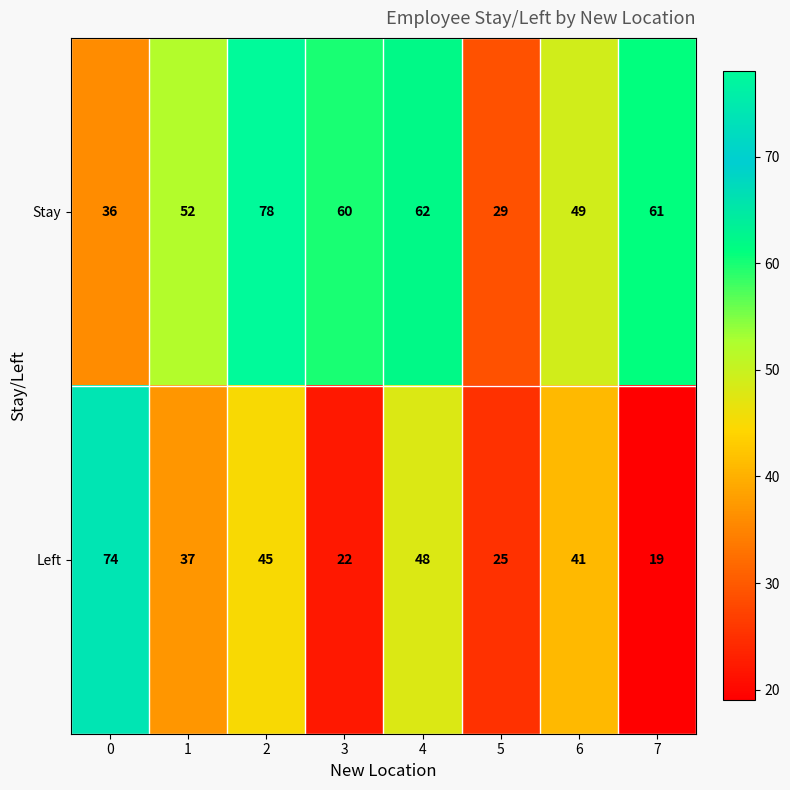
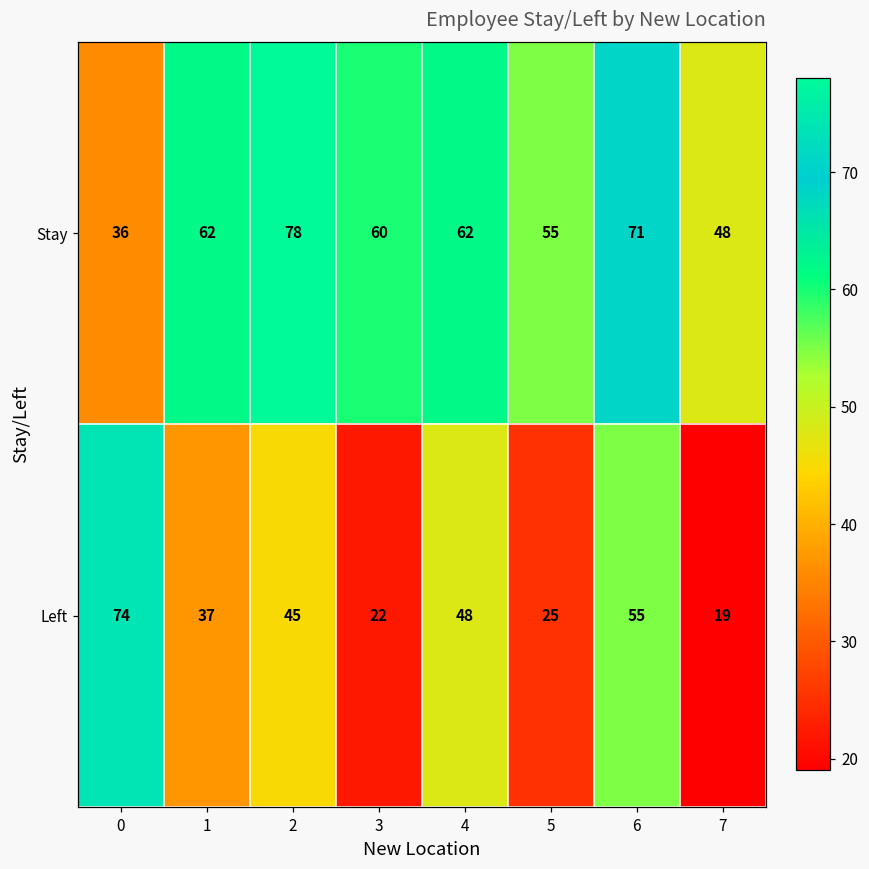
  {
    "Stay": {
      "0": 36,
-     "1": 52,
+     "1": 62,
      "2": 78,
      "3": 60,
      "4": 62,
-     "5": 29,
-     "6": 49,
-     "7": 61
+     "5": 55,
+     "6": 71,
+     "7": 48
    },
    "Left": {
      "0": 74,
      "1": 37,
      "2": 45,
      "3": 22,
      "4": 48,
      "5": 25,
-     "6": 41,
+     "6": 55,
      "7": 19
    }
  }
